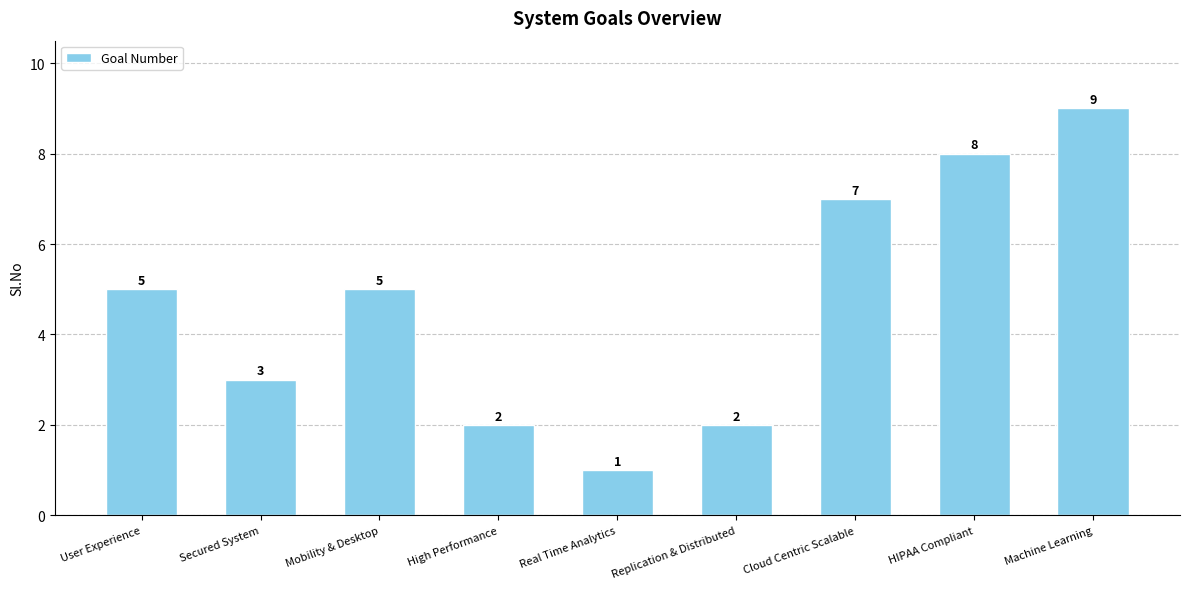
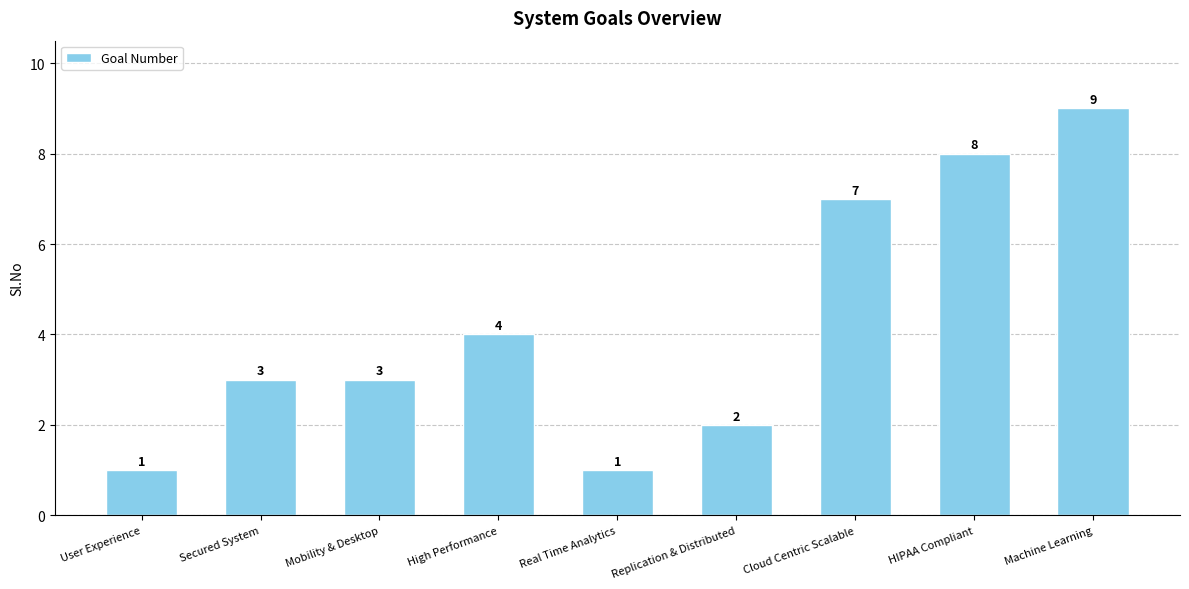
  {
-   "User Experience": 5,
+   "User Experience": 1,
    "Secured System": 3,
-   "Mobility & Desktop": 5,
-   "High Performance": 2,
+   "Mobility & Desktop": 3,
+   "High Performance": 4,
    "Real Time Analytics": 1,
    "Replication & Distributed": 2,
    "Cloud Centric Scalable": 7,
    "HIPAA Compliant": 8,
    "Machine Learning": 9
  }
